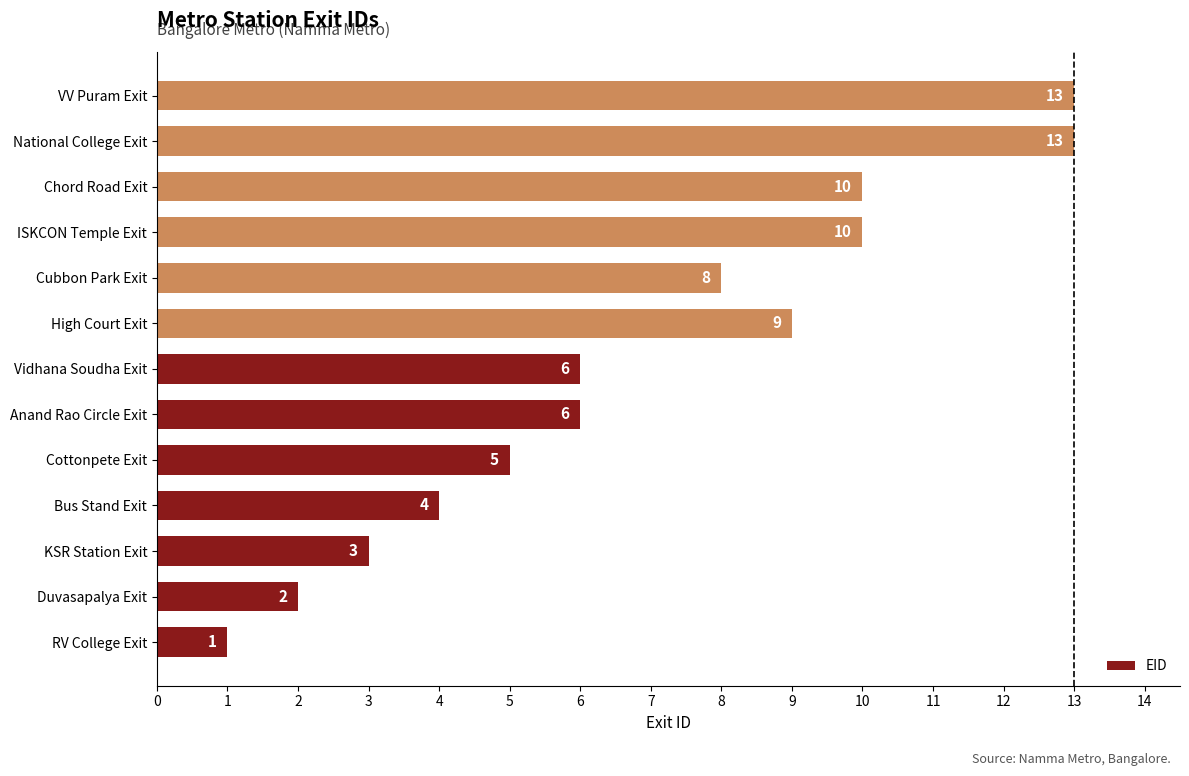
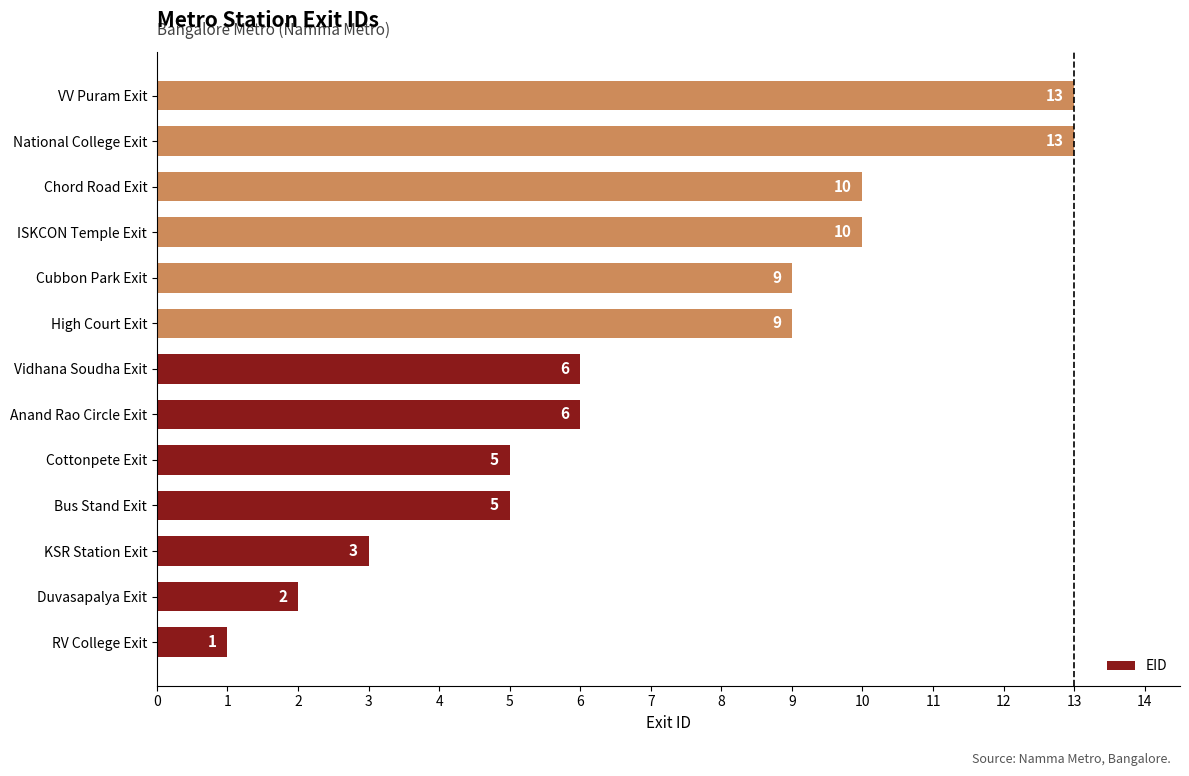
  {
    "VV Puram Exit": 13,
    "National College Exit": 13,
    "Chord Road Exit": 10,
    "ISKCON Temple Exit": 10,
-   "Cubbon Park Exit": 8,
+   "Cubbon Park Exit": 9,
    "High Court Exit": 9,
    "Vidhana Soudha Exit": 6,
    "Anand Rao Circle Exit": 6,
    "Cottonpete Exit": 5,
-   "Bus Stand Exit": 4,
+   "Bus Stand Exit": 5,
    "KSR Station Exit": 3,
    "Duvasapalya Exit": 2,
    "RV College Exit": 1
  }
